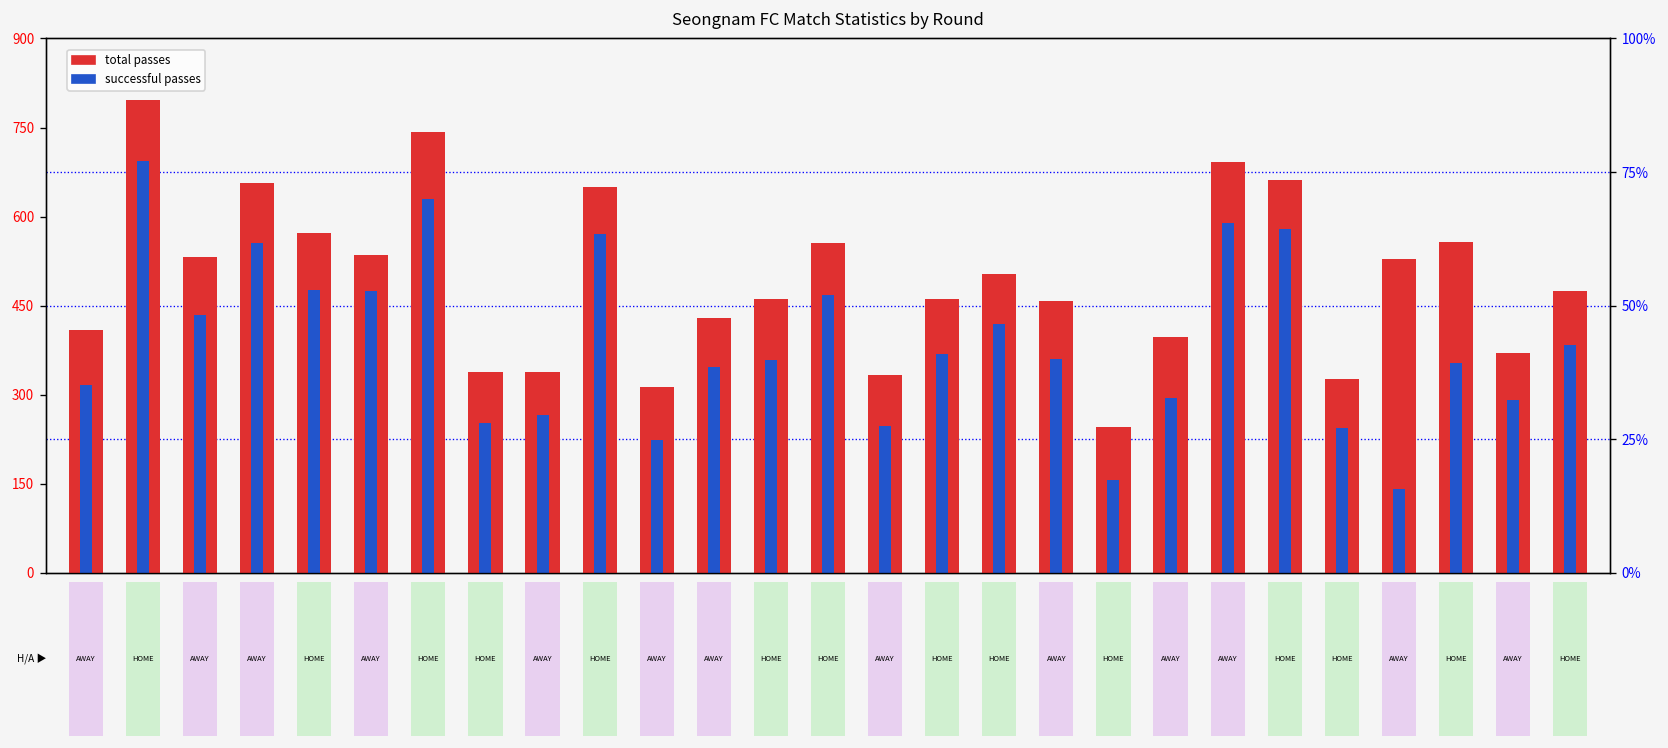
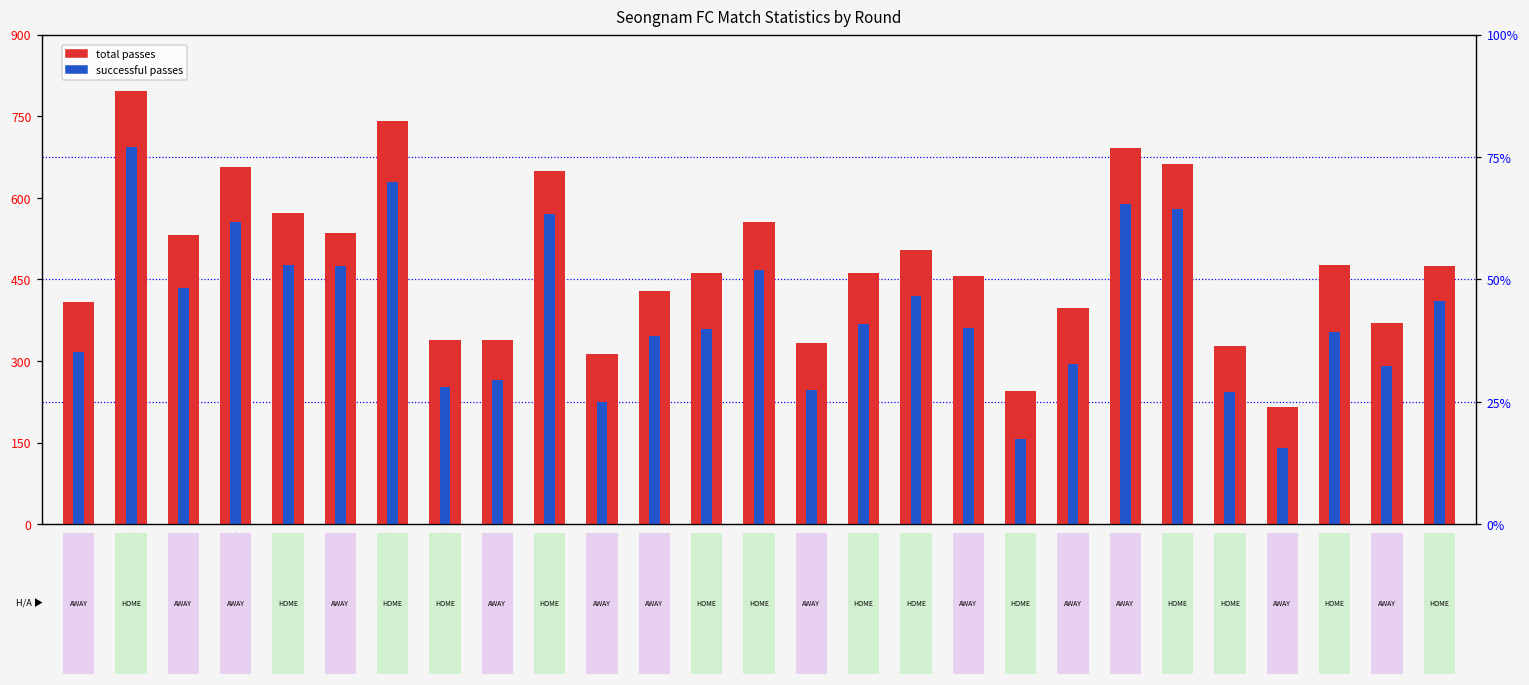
  {
    "total passes": {
      "Rnd.20": 400,
      "Rnd.22": 660,
-     "Rnd.24": 530,
-     "Rnd.25": 560,
+     "Rnd.24": 220,
+     "Rnd.25": 480,
      "Rnd.27": 470
    },
    "successful passes": {
-     "Rnd.27": 380
+     "Rnd.27": 410
    }
  }
